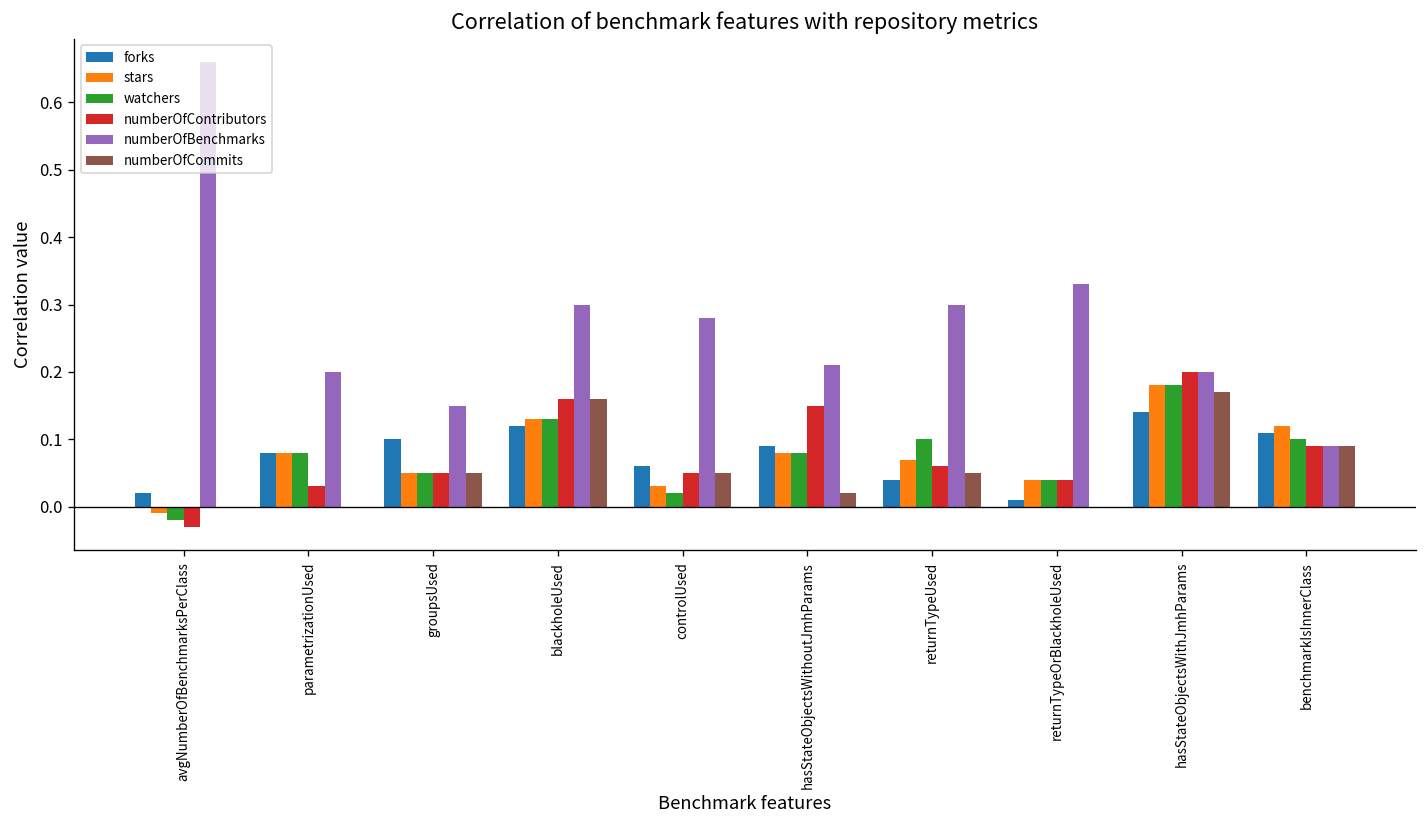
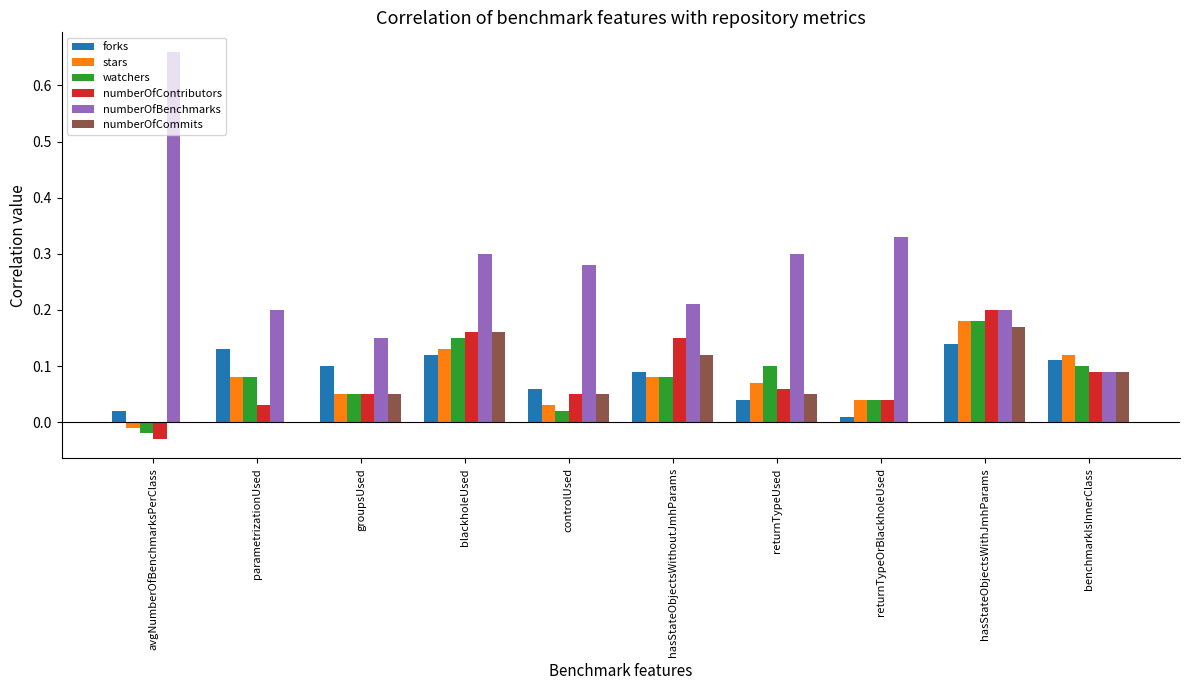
  {
    "forks": {
      "avgNumberOfBenchmarksPerClass": 0.02,
-     "parametrizationUsed": 0.08,
+     "parametrizationUsed": 0.13,
      "groupsUsed": 0.10,
      "blackholeUsed": 0.12,
      "controlUsed": 0.06,
      "hasStateObjectsWithoutJmhParams": 0.09,
      "returnTypeUsed": 0.04,
      "returnTypeOrBlackholeUsed": 0.01,
      "hasStateObjectsWithJmhParams": 0.14,
      "benchmarkIsInnerClass": 0.11
    },
    "stars": {
      "avgNumberOfBenchmarksPerClass": -0.01,
      "parametrizationUsed": 0.08,
      "groupsUsed": 0.05,
      "blackholeUsed": 0.13,
      "controlUsed": 0.03,
      "hasStateObjectsWithoutJmhParams": 0.08,
      "returnTypeUsed": 0.07,
      "returnTypeOrBlackholeUsed": 0.04,
      "hasStateObjectsWithJmhParams": 0.18,
      "benchmarkIsInnerClass": 0.12
    },
    "watchers": {
      "avgNumberOfBenchmarksPerClass": -0.02,
      "parametrizationUsed": 0.08,
      "groupsUsed": 0.05,
-     "blackholeUsed": 0.13,
+     "blackholeUsed": 0.15,
      "controlUsed": 0.02,
      "hasStateObjectsWithoutJmhParams": 0.08,
      "returnTypeUsed": 0.10,
      "returnTypeOrBlackholeUsed": 0.04,
      "hasStateObjectsWithJmhParams": 0.18,
      "benchmarkIsInnerClass": 0.10
    },
    "numberOfContributors": {
      "avgNumberOfBenchmarksPerClass": -0.03,
      "parametrizationUsed": 0.03,
      "groupsUsed": 0.05,
      "blackholeUsed": 0.16,
      "controlUsed": 0.05,
      "hasStateObjectsWithoutJmhParams": 0.15,
      "returnTypeUsed": 0.06,
      "returnTypeOrBlackholeUsed": 0.04,
      "hasStateObjectsWithJmhParams": 0.20,
      "benchmarkIsInnerClass": 0.09
    },
    "numberOfBenchmarks": {
      "parametrizationUsed": 0.20,
      "groupsUsed": 0.15,
      "blackholeUsed": 0.30,
      "controlUsed": 0.28,
      "hasStateObjectsWithoutJmhParams": 0.21,
      "returnTypeUsed": 0.30,
      "returnTypeOrBlackholeUsed": 0.33,
      "hasStateObjectsWithJmhParams": 0.20,
      "benchmarkIsInnerClass": 0.09
    },
    "numberOfCommits": {
      "avgNumberOfBenchmarksPerClass": 0.00,
      "parametrizationUsed": 0.00,
      "groupsUsed": 0.05,
      "blackholeUsed": 0.16,
      "controlUsed": 0.05,
-     "hasStateObjectsWithoutJmhParams": 0.02,
+     "hasStateObjectsWithoutJmhParams": 0.12,
      "returnTypeUsed": 0.05,
      "returnTypeOrBlackholeUsed": 0.00,
      "hasStateObjectsWithJmhParams": 0.17,
      "benchmarkIsInnerClass": 0.09
    }
  }
